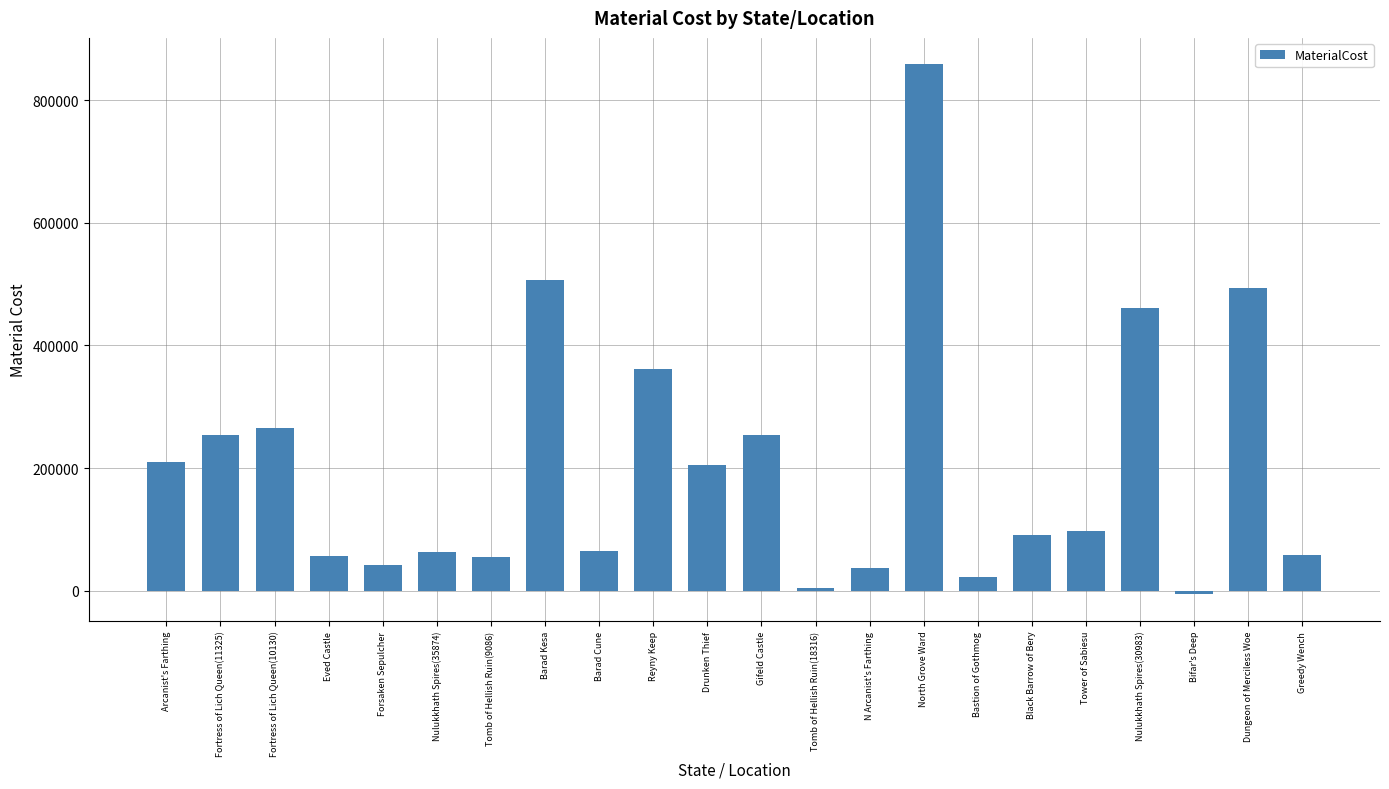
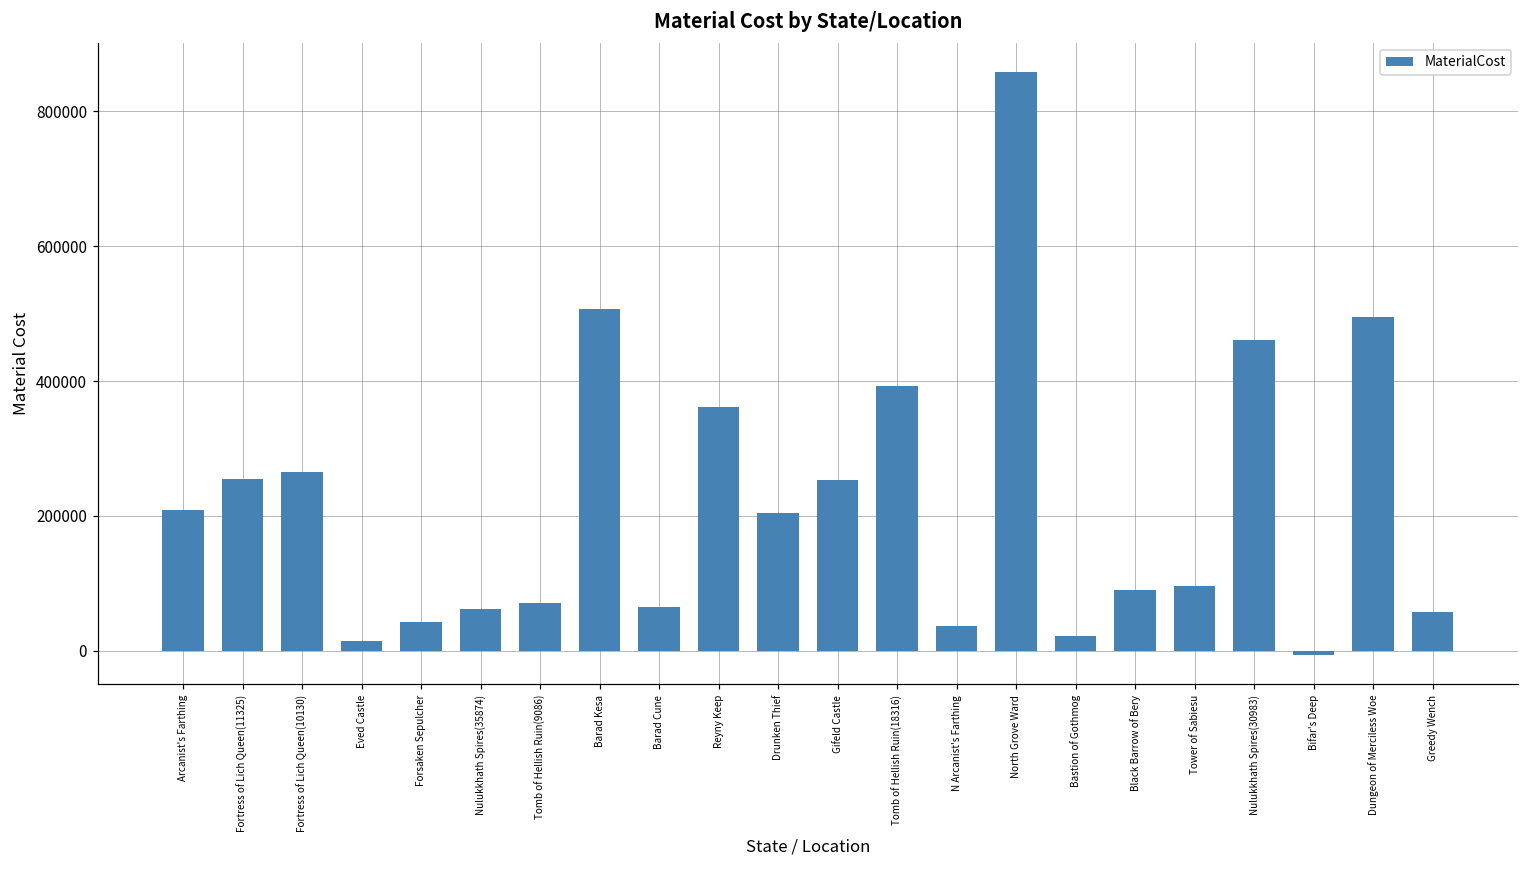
  {
    "Arcanist's Farthing": 210000,
    "Fortress of Lich Queen(11325)": 250000,
    "Fortress of Lich Queen(10130)": 270000,
-   "Eved Castle": 60000,
+   "Eved Castle": 10000,
    "Forsaken Sepulcher": 40000,
    "Nulukkhath Spires(35874)": 60000,
-   "Tomb of Hellish Ruin(9086)": 60000,
+   "Tomb of Hellish Ruin(9086)": 70000,
    "Barad Kesa": 510000,
    "Barad Cune": 70000,
    "Reyny Keep": 360000,
    "Drunken Thief": 200000,
    "Gifeld Castle": 250000,
-   "Tomb of Hellish Ruin(18316)": 0,
+   "Tomb of Hellish Ruin(18316)": 390000,
    "N Arcanist's Farthing": 40000,
    "North Grove Ward": 860000,
    "Bastion of Gothmog": 20000,
    "Black Barrow of Bery": 90000,
    "Tower of Sabiesu": 100000,
    "Nulukkhath Spires(30983)": 460000,
    "Bifar's Deep": -10000,
    "Dungeon of Merciless Woe": 490000,
    "Greedy Wench": 60000
  }
